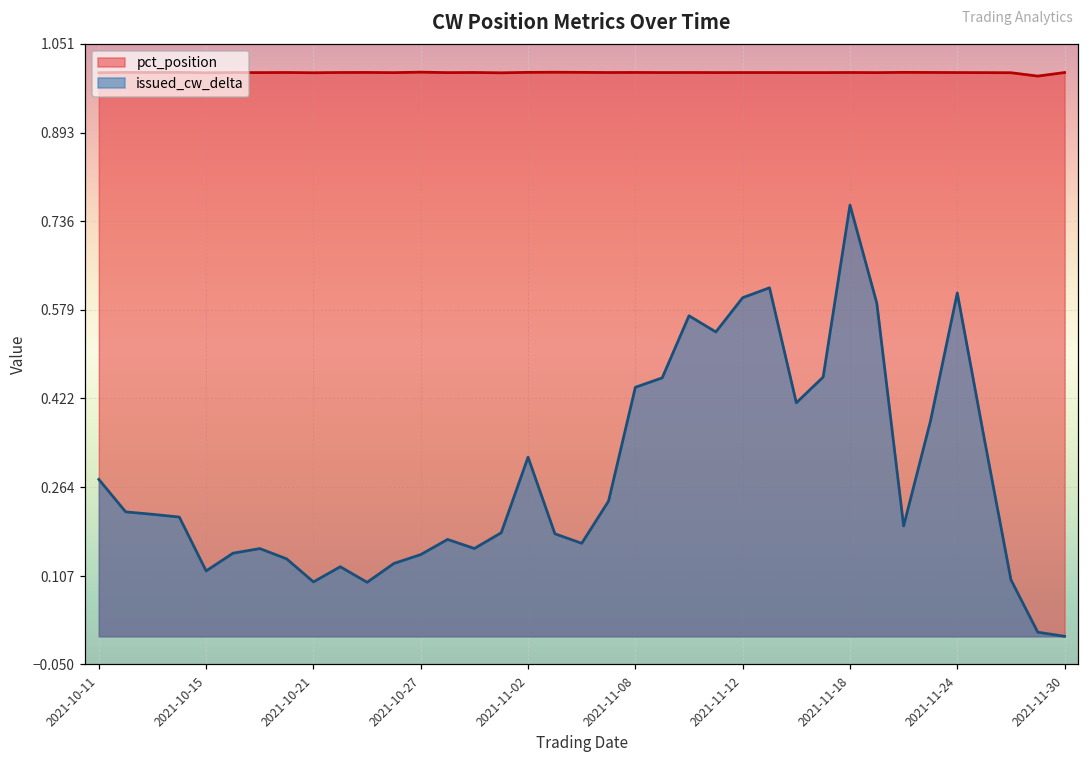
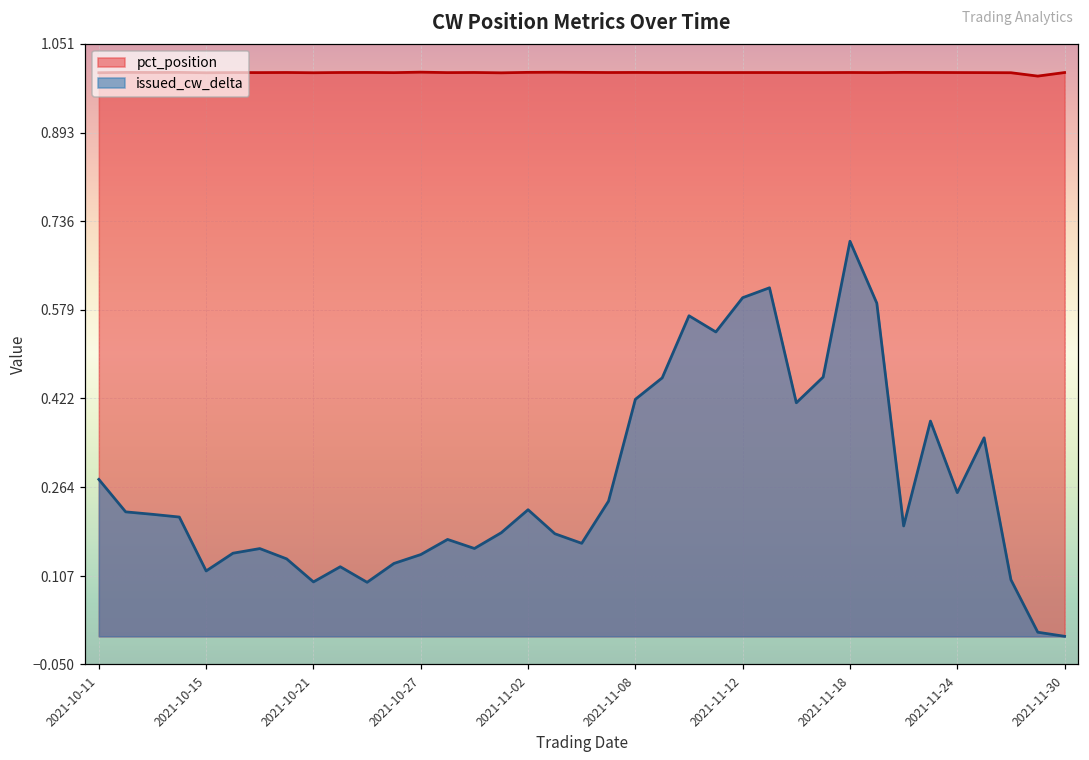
  {
    "pct_position": {
      "2021-10-21": 1.00,
      "2021-10-27": 1.00,
      "2021-11-02": 1.00,
      "2021-11-08": 1.00,
      "2021-11-12": 1.00,
      "2021-11-18": 1.00,
      "2021-11-24": 1.00,
      "2021-11-30": 1.00
    },
    "issued_cw_delta": {
      "2021-10-11": 0.28,
      "2021-10-15": 0.12,
      "2021-10-21": 0.10,
      "2021-10-27": 0.14,
-     "2021-11-02": 0.32,
-     "2021-11-08": 0.44,
+     "2021-11-02": 0.22,
+     "2021-11-08": 0.42,
      "2021-11-12": 0.60,
-     "2021-11-18": 0.76,
-     "2021-11-24": 0.61,
+     "2021-11-18": 0.70,
+     "2021-11-24": 0.25,
      "2021-11-30": 0.00
    }
  }
